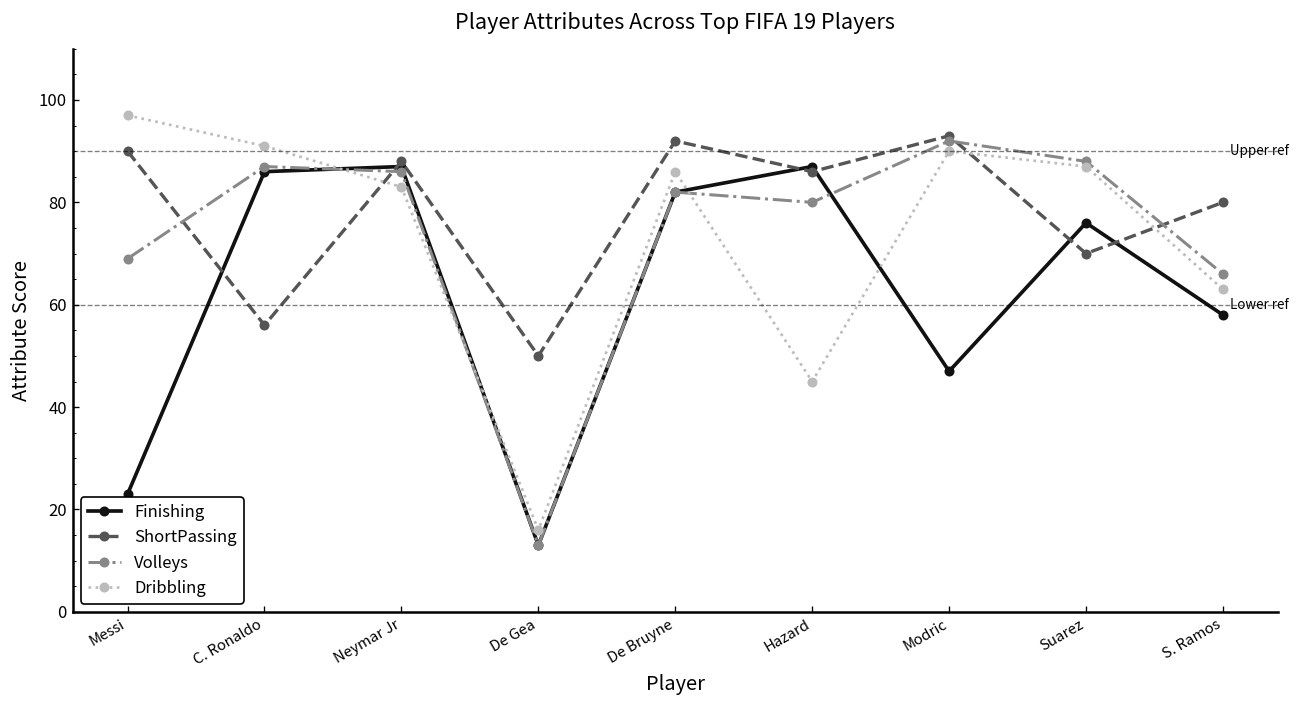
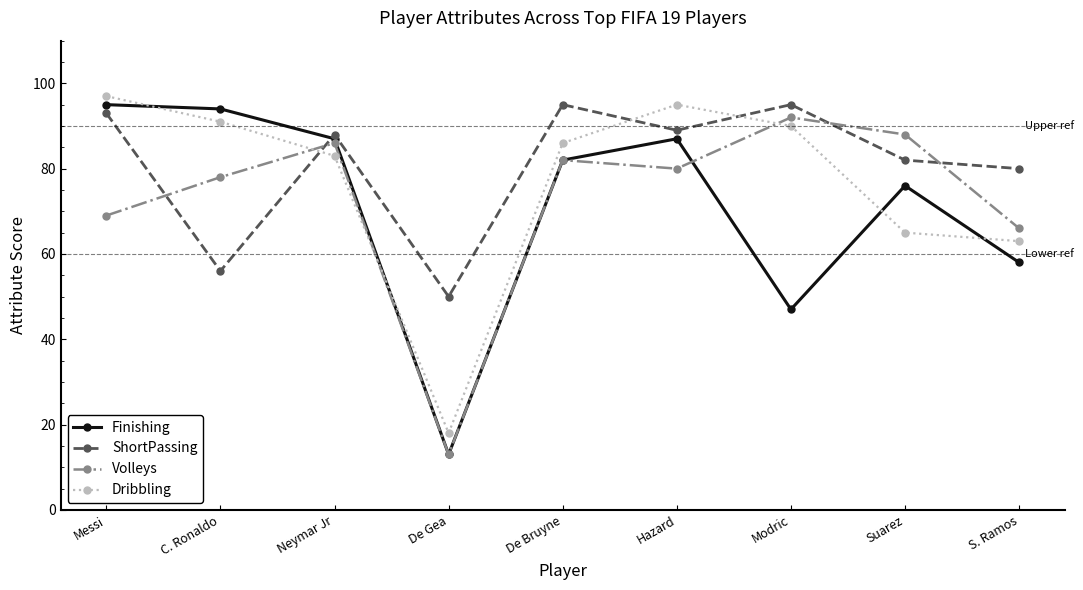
  {
    "Finishing": {
-     "Messi": 23,
-     "C. Ronaldo": 86,
+     "Messi": 95,
+     "C. Ronaldo": 94,
      "Neymar Jr": 87,
      "Hazard": 87,
      "Modric": 47,
      "Suarez": 76,
      "S. Ramos": 58
    },
    "ShortPassing": {
-     "Messi": 90,
+     "Messi": 93,
      "C. Ronaldo": 56,
      "Neymar Jr": 88,
      "De Gea": 50,
-     "De Bruyne": 92,
-     "Hazard": 86,
-     "Modric": 93,
-     "Suarez": 70,
+     "De Bruyne": 95,
+     "Hazard": 89,
+     "Modric": 95,
+     "Suarez": 82,
      "S. Ramos": 80
    },
    "Volleys": {
      "Messi": 69,
-     "C. Ronaldo": 87,
+     "C. Ronaldo": 78,
      "Neymar Jr": 86,
      "Hazard": 80,
      "Modric": 92,
      "Suarez": 88,
      "S. Ramos": 66
    },
    "Dribbling": {
      "Messi": 97,
      "C. Ronaldo": 91,
      "Neymar Jr": 83,
-     "De Gea": 16,
+     "De Gea": 18,
      "De Bruyne": 86,
-     "Hazard": 45,
+     "Hazard": 95,
      "Modric": 90,
-     "Suarez": 87,
+     "Suarez": 65,
      "S. Ramos": 63
    }
  }
